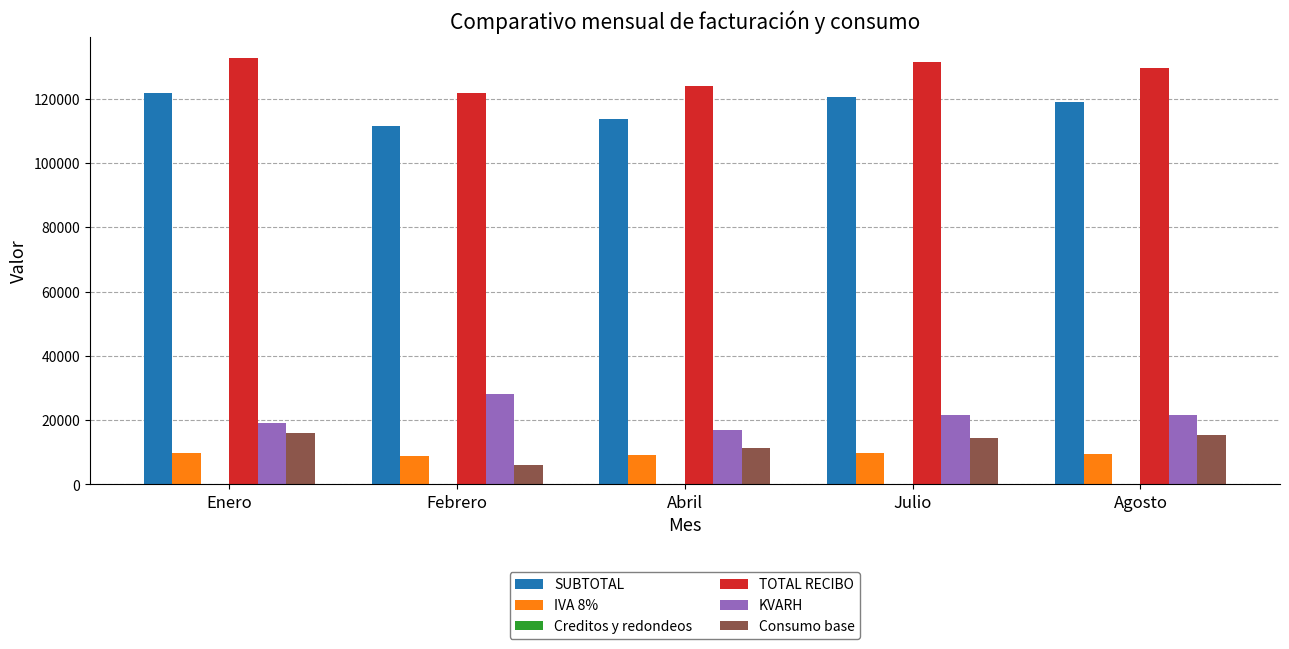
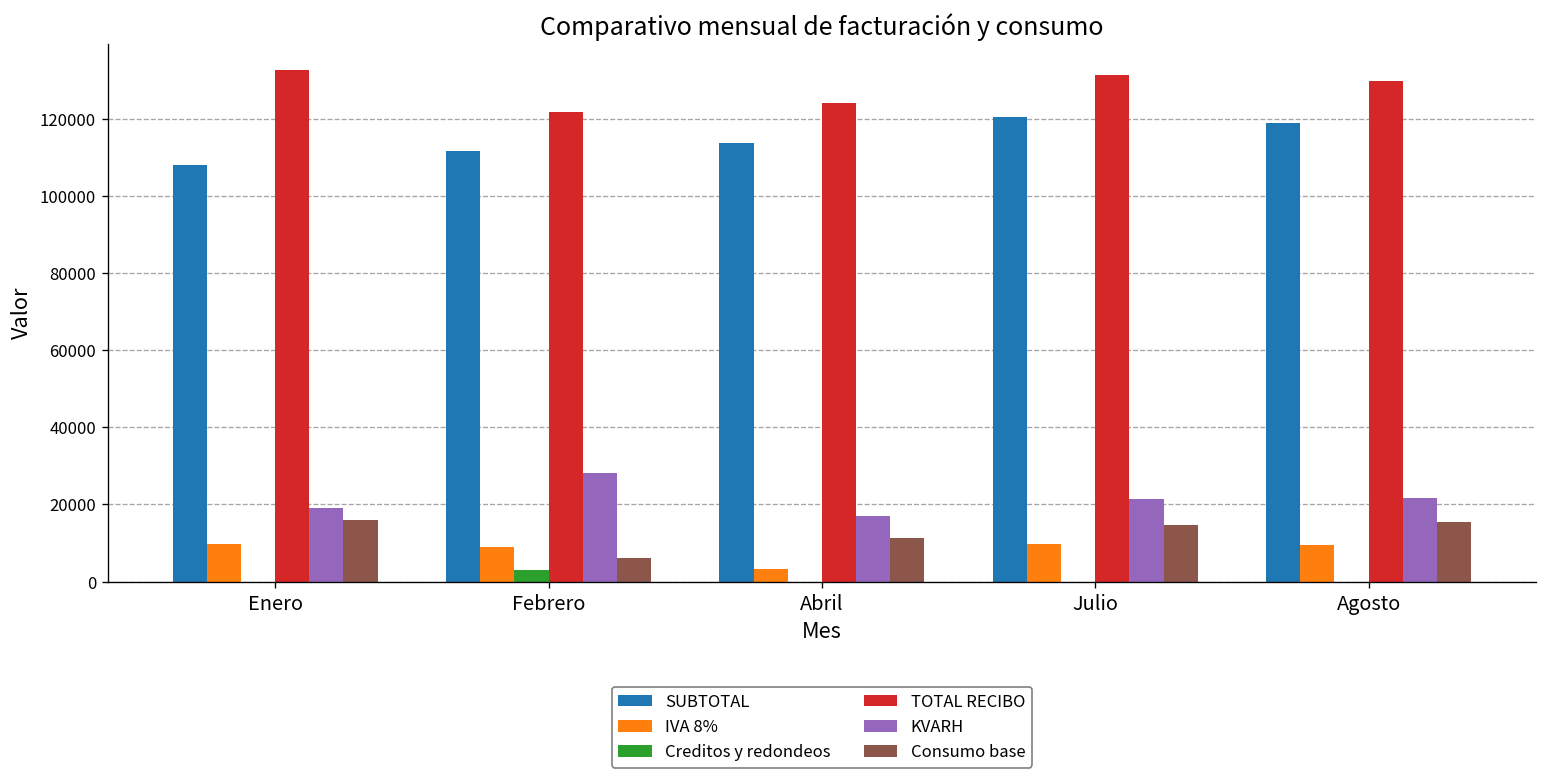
  {
    "SUBTOTAL": {
-     "Enero": 122000,
+     "Enero": 108000,
      "Febrero": 112000,
      "Abril": 114000,
      "Julio": 121000,
      "Agosto": 119000
    },
    "IVA 8%": {
      "Enero": 10000,
      "Febrero": 9000,
-     "Abril": 9000,
+     "Abril": 3000,
      "Julio": 10000,
      "Agosto": 10000
    },
    "Creditos y redondeos": {
-     "Febrero": 0
+     "Febrero": 3000
    },
    "TOTAL RECIBO": {
      "Enero": 133000,
      "Febrero": 122000,
      "Abril": 124000,
      "Julio": 131000,
      "Agosto": 130000
    },
    "KVARH": {
      "Enero": 19000,
      "Febrero": 28000,
      "Abril": 17000,
      "Julio": 21000,
      "Agosto": 22000
    },
    "Consumo base": {
      "Enero": 16000,
      "Febrero": 6000,
      "Abril": 11000,
      "Julio": 15000,
      "Agosto": 15000
    }
  }
